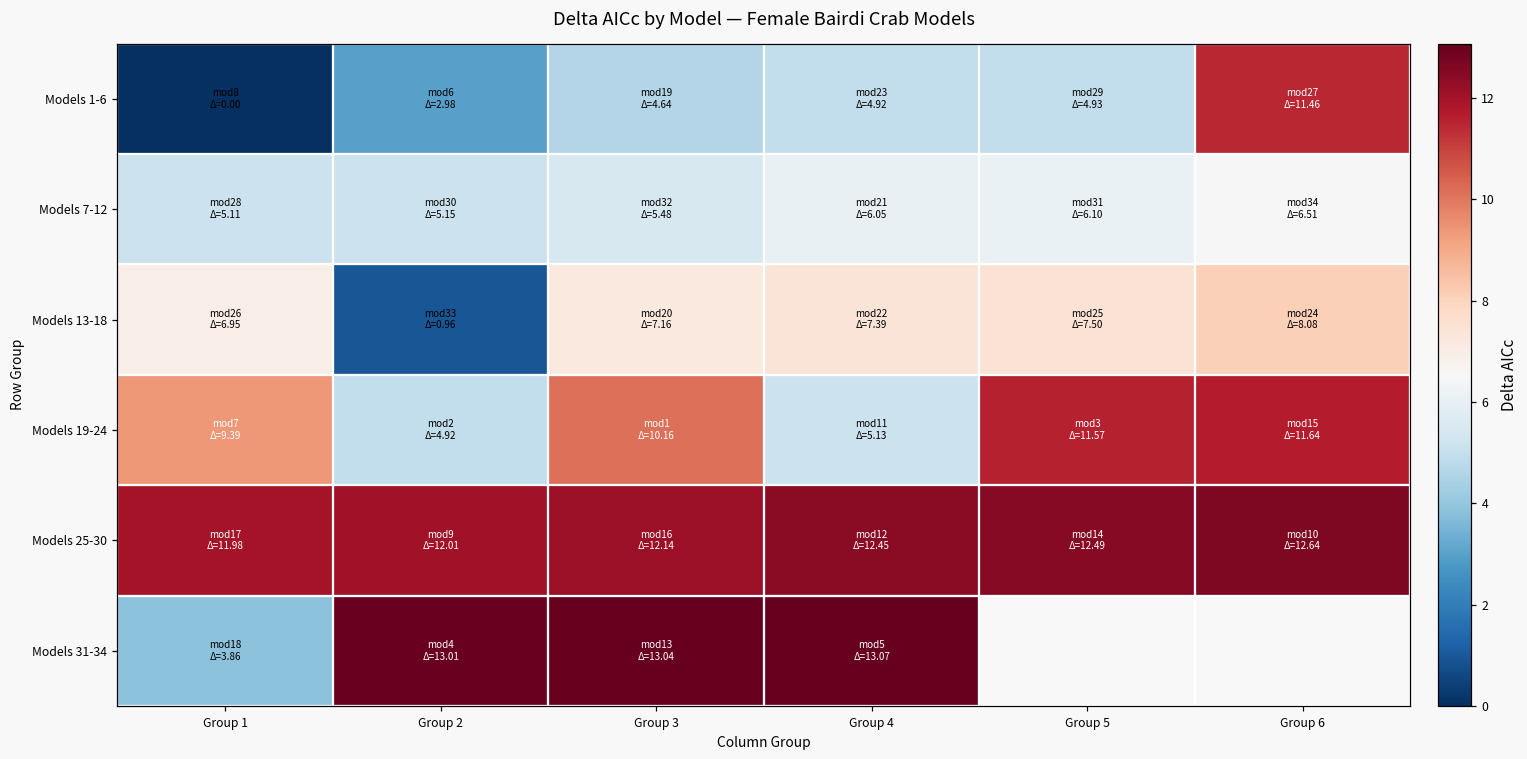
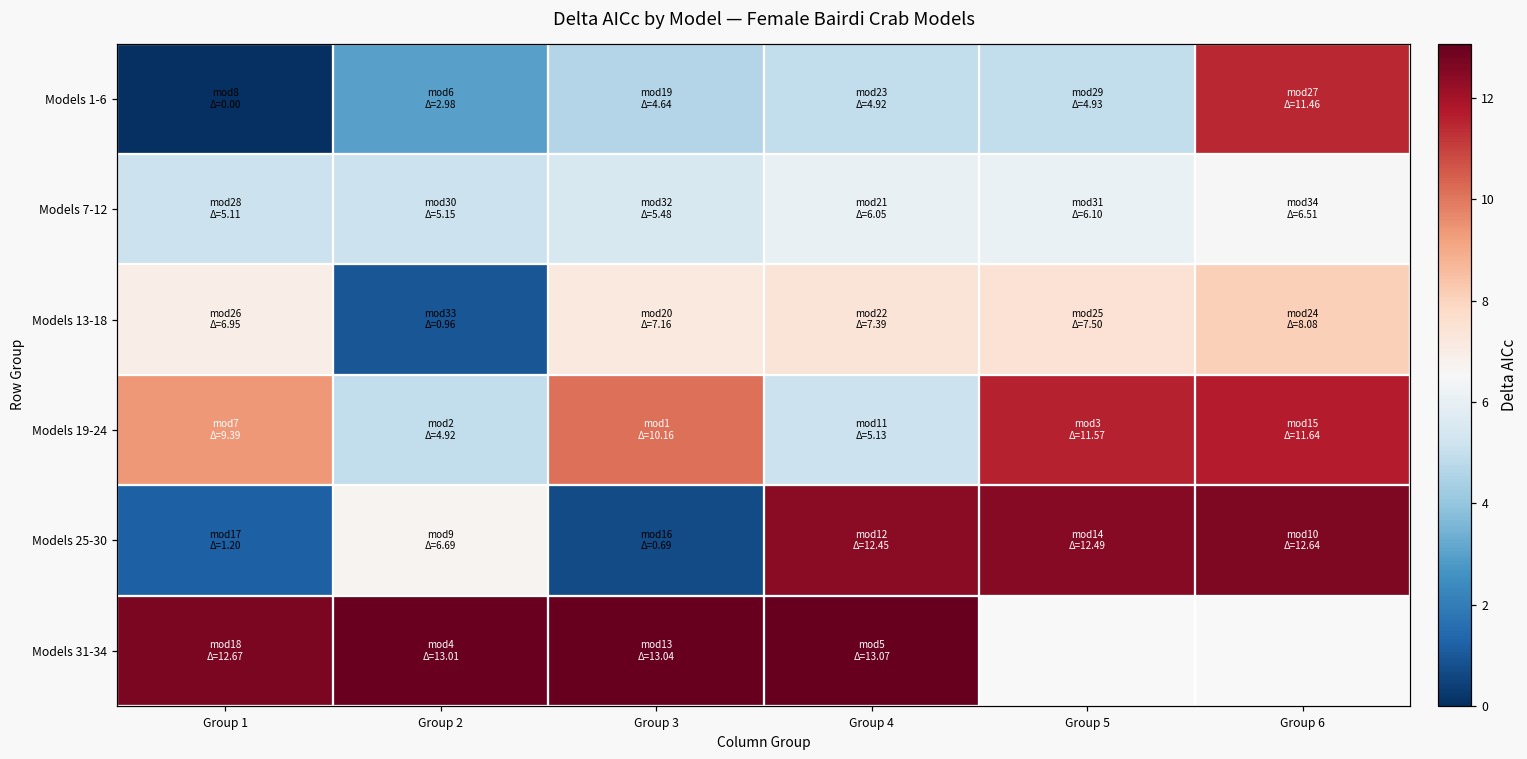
  {
    "Models 1-6": {
      "Group 1": 0.00,
      "Group 2": 2.98,
      "Group 3": 4.64,
      "Group 4": 4.92,
      "Group 5": 4.93,
      "Group 6": 11.46
    },
    "Models 7-12": {
      "Group 1": 5.11,
      "Group 2": 5.15,
      "Group 3": 5.48,
      "Group 4": 6.05,
      "Group 5": 6.10,
      "Group 6": 6.51
    },
    "Models 13-18": {
      "Group 1": 6.95,
      "Group 2": 0.96,
      "Group 3": 7.16,
      "Group 4": 7.39,
      "Group 5": 7.50,
      "Group 6": 8.08
    },
    "Models 19-24": {
      "Group 1": 9.39,
      "Group 2": 4.92,
      "Group 3": 10.16,
      "Group 4": 5.13,
      "Group 5": 11.57,
      "Group 6": 11.64
    },
    "Models 25-30": {
-     "Group 1": 11.98,
-     "Group 2": 12.01,
-     "Group 3": 12.14,
+     "Group 1": 1.20,
+     "Group 2": 6.69,
+     "Group 3": 0.69,
      "Group 4": 12.45,
      "Group 5": 12.49,
      "Group 6": 12.64
    },
    "Models 31-34": {
-     "Group 1": 3.86,
+     "Group 1": 12.67,
      "Group 2": 13.01,
      "Group 3": 13.04,
      "Group 4": 13.07
    }
  }
